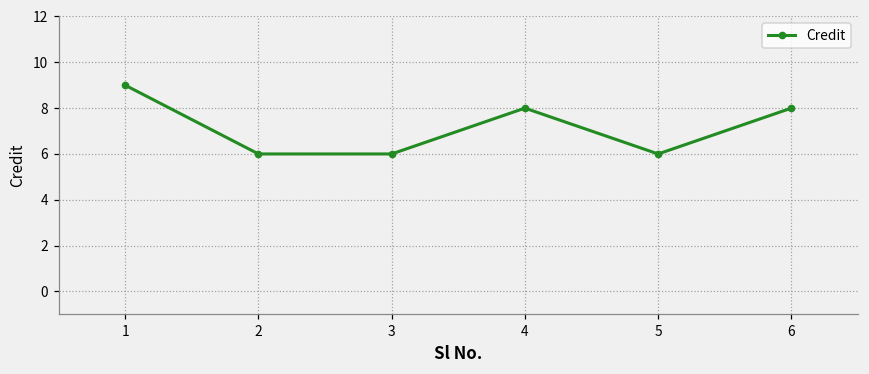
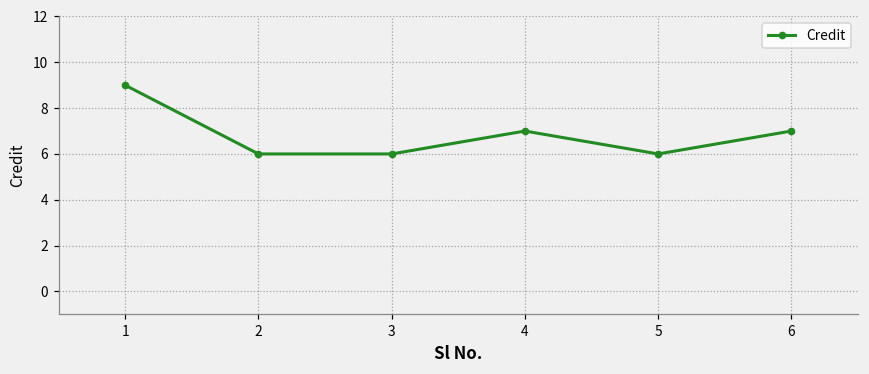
  {
    "1": 9,
    "2": 6,
    "3": 6,
-   "4": 8,
+   "4": 7,
    "5": 6,
-   "6": 8
+   "6": 7
  }
